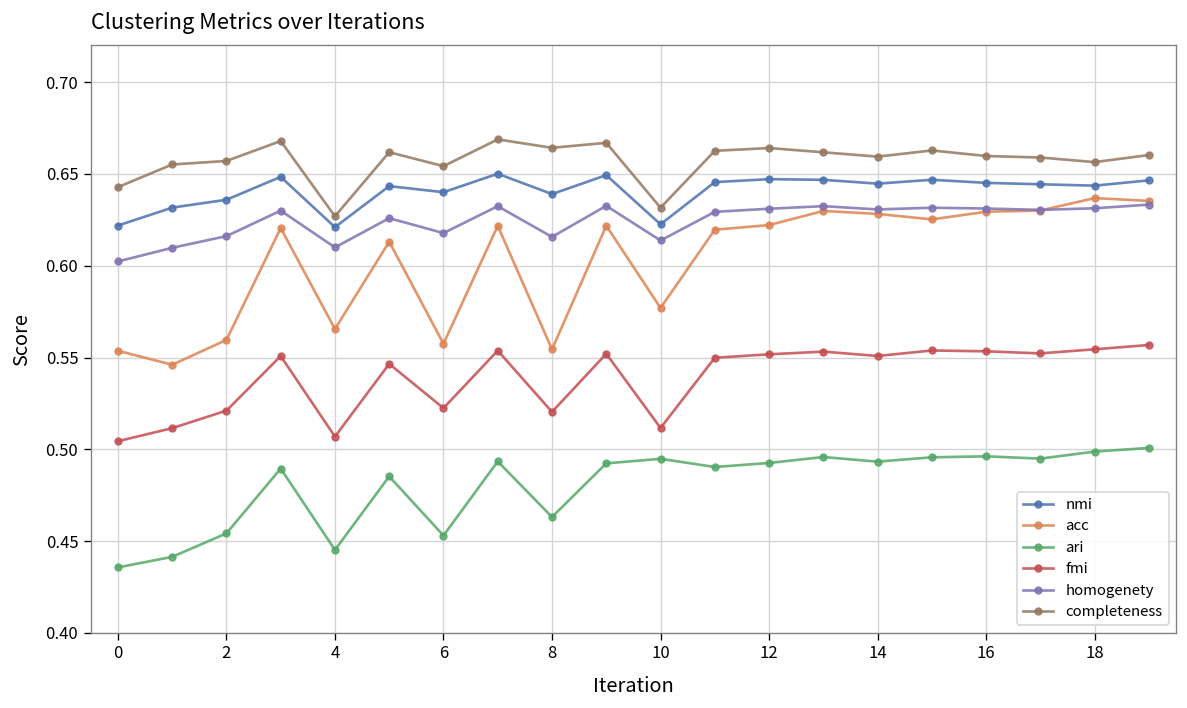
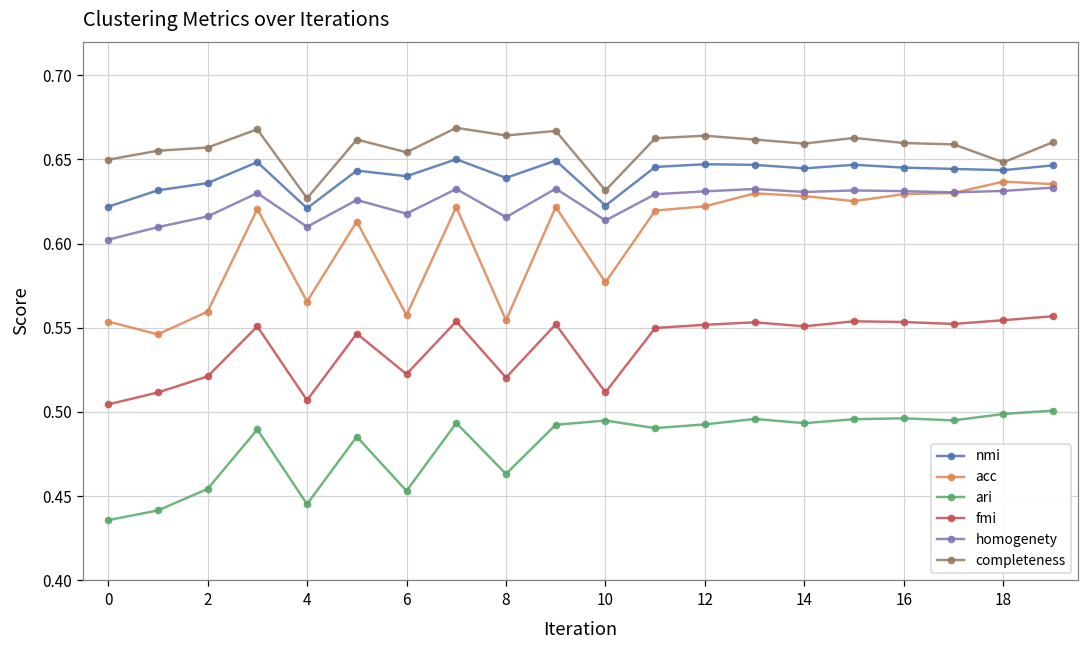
  {
    "ari": {
      "0": 0.436,
      "2": 0.454,
      "4": 0.445,
      "6": 0.453,
      "8": 0.463,
      "10": 0.495,
      "12": 0.493,
      "14": 0.493,
      "16": 0.496,
      "18": 0.499
    },
    "completeness": {
-     "0": 0.643,
+     "0": 0.650,
      "2": 0.657,
      "4": 0.627,
      "6": 0.654,
      "8": 0.664,
      "10": 0.632,
      "12": 0.664,
      "14": 0.659,
      "16": 0.660,
-     "18": 0.656
+     "18": 0.648
    }
  }
